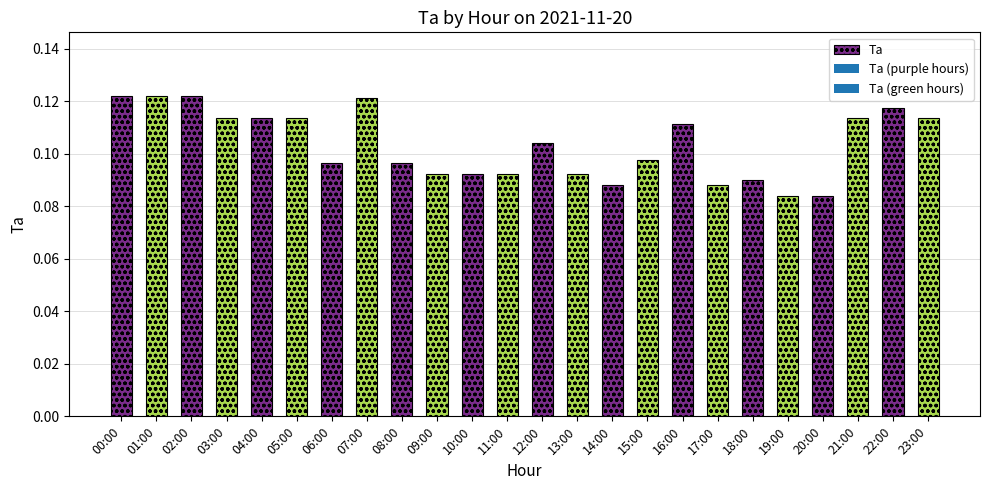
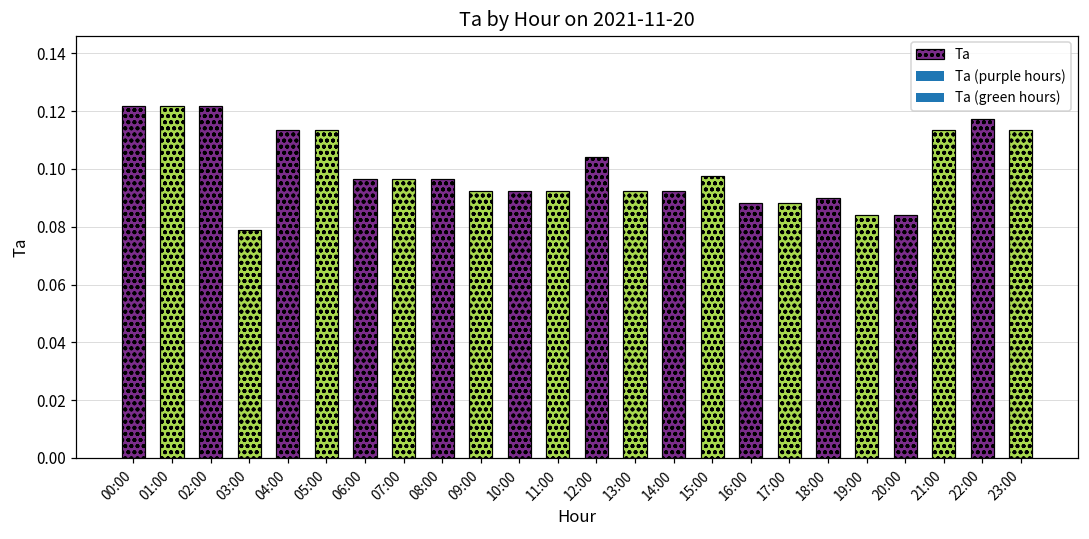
  {
    "00:00": 0.122,
    "01:00": 0.122,
    "02:00": 0.122,
-   "03:00": 0.113,
+   "03:00": 0.079,
    "04:00": 0.113,
    "05:00": 0.113,
    "06:00": 0.097,
-   "07:00": 0.121,
+   "07:00": 0.097,
    "08:00": 0.097,
    "09:00": 0.092,
    "10:00": 0.092,
    "11:00": 0.092,
    "12:00": 0.104,
    "13:00": 0.092,
-   "14:00": 0.088,
+   "14:00": 0.092,
    "15:00": 0.098,
-   "16:00": 0.111,
+   "16:00": 0.088,
    "17:00": 0.088,
    "18:00": 0.090,
    "19:00": 0.084,
    "20:00": 0.084,
    "21:00": 0.113,
    "22:00": 0.117,
    "23:00": 0.113
  }
